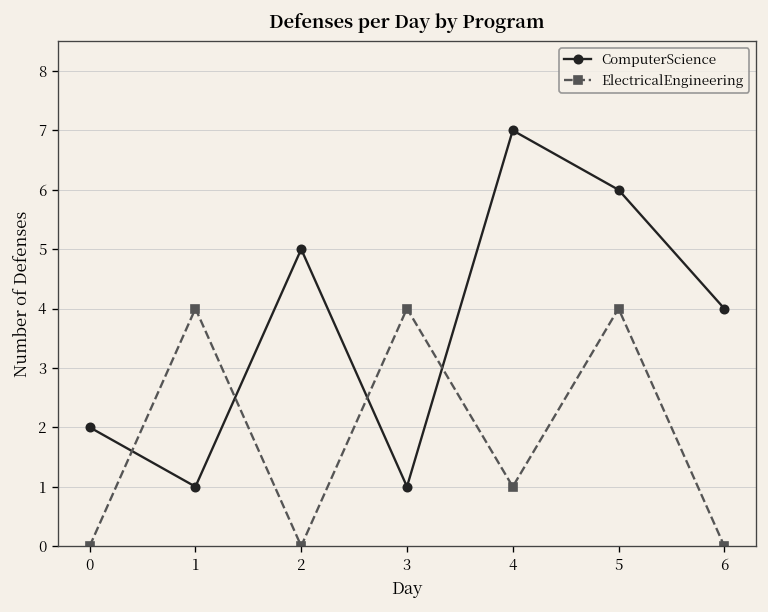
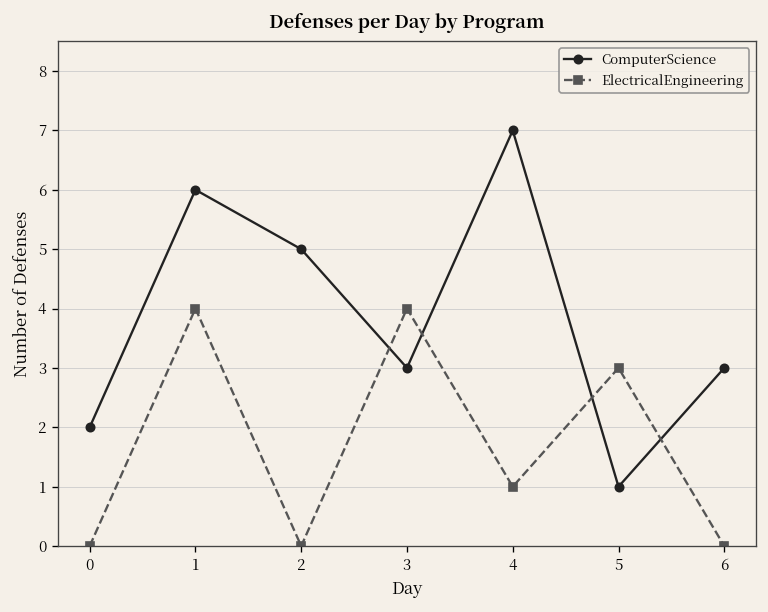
  {
    "ComputerScience": {
      "0": 2,
-     "1": 1,
+     "1": 6,
      "2": 5,
-     "3": 1,
+     "3": 3,
      "4": 7,
-     "5": 6,
-     "6": 4
+     "5": 1,
+     "6": 3
    },
    "ElectricalEngineering": {
      "0": 0,
      "1": 4,
      "2": 0,
      "3": 4,
      "4": 1,
-     "5": 4,
+     "5": 3,
      "6": 0
    }
  }
